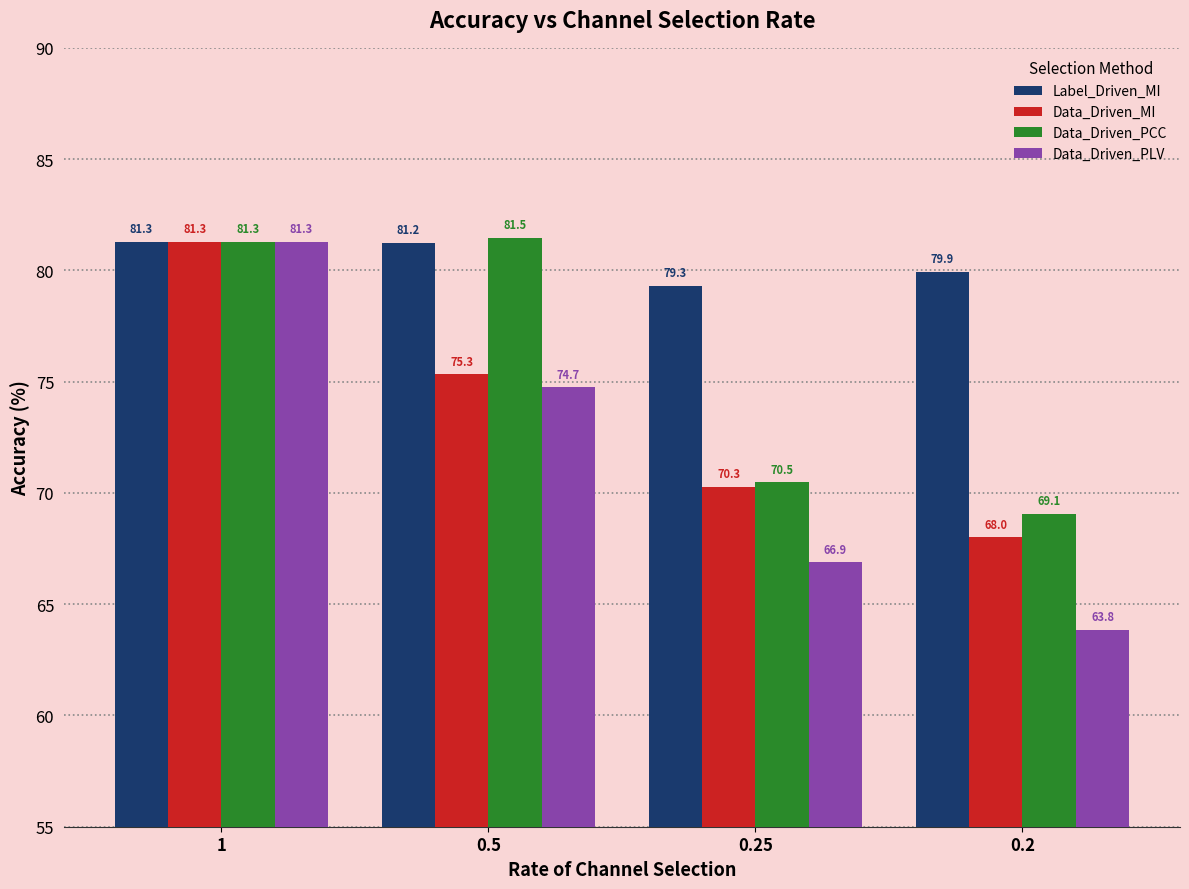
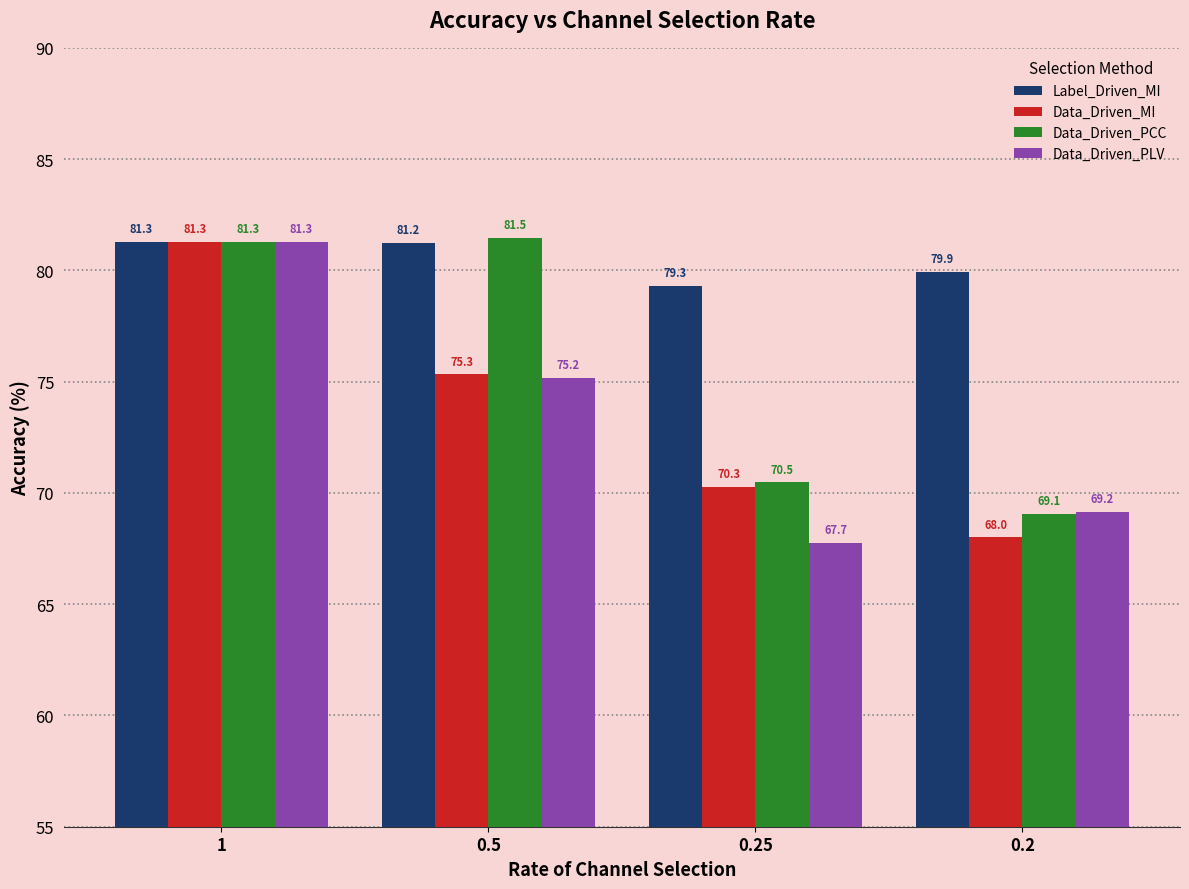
  {
    "Label_Driven_MI": {
      "1": 81.3,
      "0.5": 81.2,
      "0.25": 79.3,
      "0.2": 79.9
    },
    "Data_Driven_MI": {
      "1": 81.3,
      "0.5": 75.3,
      "0.25": 70.3,
      "0.2": 68.0
    },
    "Data_Driven_PCC": {
      "1": 81.3,
      "0.5": 81.5,
      "0.25": 70.5,
      "0.2": 69.1
    },
    "Data_Driven_PLV": {
      "1": 81.3,
-     "0.5": 74.7,
-     "0.25": 66.9,
-     "0.2": 63.8
+     "0.5": 75.2,
+     "0.25": 67.7,
+     "0.2": 69.2
    }
  }
